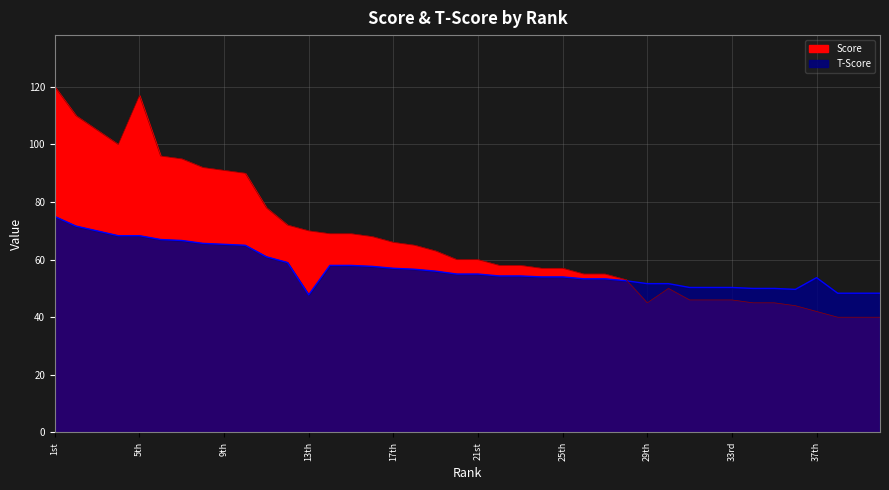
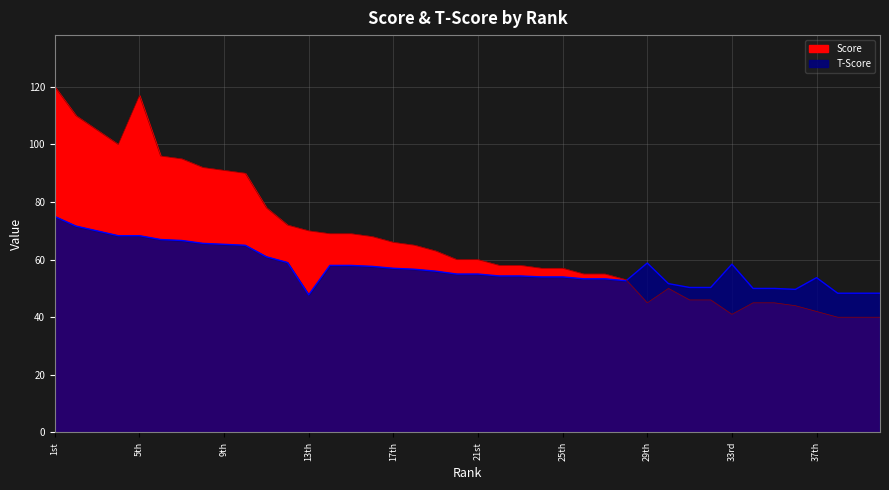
  {
    "Score": {
      "1st": 120,
      "5th": 117,
      "9th": 91,
      "13th": 70,
      "17th": 66,
      "21st": 60,
      "25th": 57,
      "29th": 45,
-     "33rd": 46,
+     "33rd": 41,
      "37th": 42
    },
    "T-Score": {
      "1st": 75,
      "5th": 68,
      "9th": 65,
      "13th": 48,
      "17th": 57,
      "21st": 55,
      "25th": 54,
-     "29th": 52,
-     "33rd": 50,
+     "29th": 59,
+     "33rd": 58,
      "37th": 54
    }
  }
